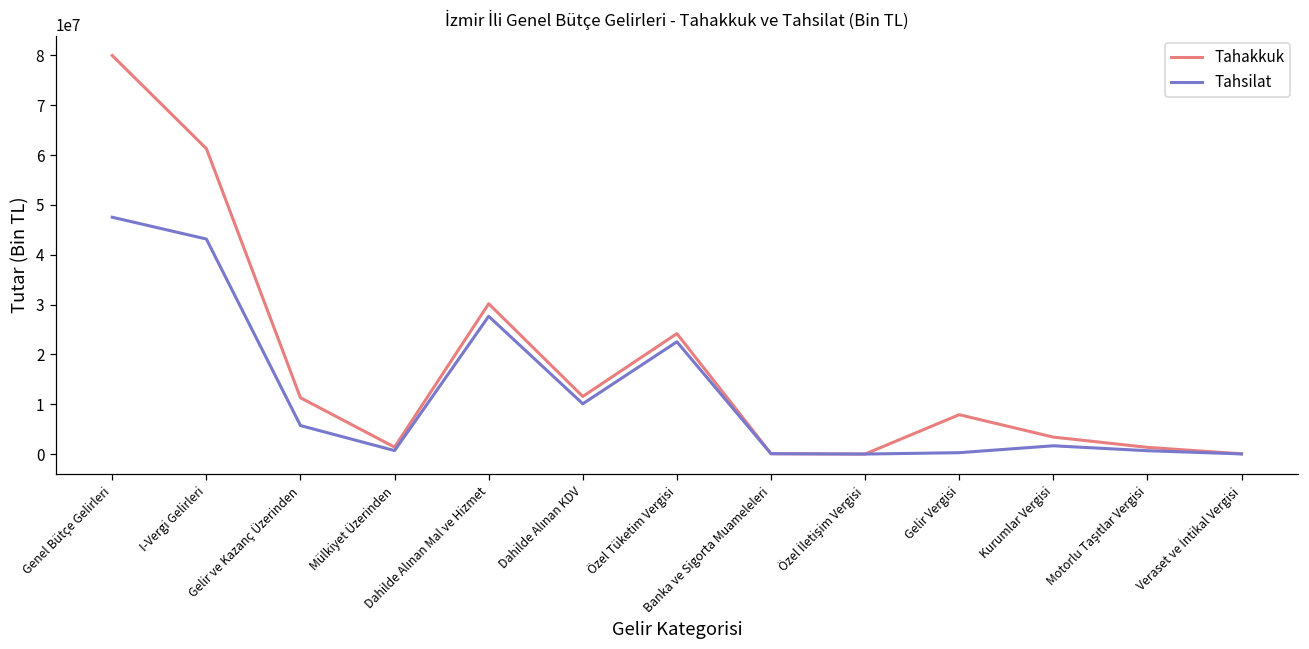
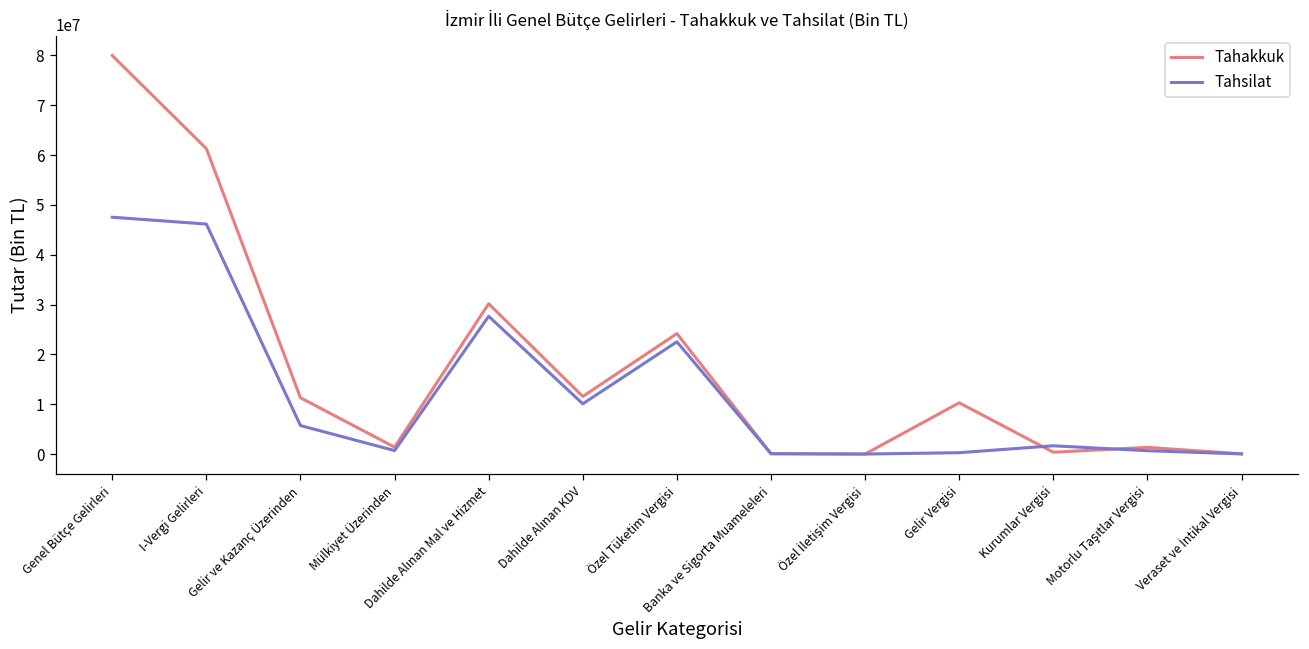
  {
    "Tahakkuk": {
      "Genel Bütçe Gelirleri": 80000000,
      "I-Vergi Gelirleri": 61000000,
      "Gelir ve Kazanç Üzerinden": 11000000,
      "Mülkiyet Üzerinden": 1000000,
      "Dahilde Alınan Mal ve Hizmet": 30000000,
      "Dahilde Alınan KDV": 12000000,
      "Özel Tüketim Vergisi": 24000000,
-     "Gelir Vergisi": 8000000,
-     "Kurumlar Vergisi": 3000000,
+     "Gelir Vergisi": 10000000,
+     "Kurumlar Vergisi": 0,
      "Motorlu Taşıtlar Vergisi": 1000000
    },
    "Tahsilat": {
      "Genel Bütçe Gelirleri": 48000000,
-     "I-Vergi Gelirleri": 43000000,
+     "I-Vergi Gelirleri": 46000000,
      "Gelir ve Kazanç Üzerinden": 6000000,
      "Mülkiyet Üzerinden": 1000000,
      "Dahilde Alınan Mal ve Hizmet": 28000000,
      "Dahilde Alınan KDV": 10000000,
      "Özel Tüketim Vergisi": 23000000,
      "Gelir Vergisi": 0,
      "Kurumlar Vergisi": 2000000,
      "Motorlu Taşıtlar Vergisi": 1000000
    }
  }
